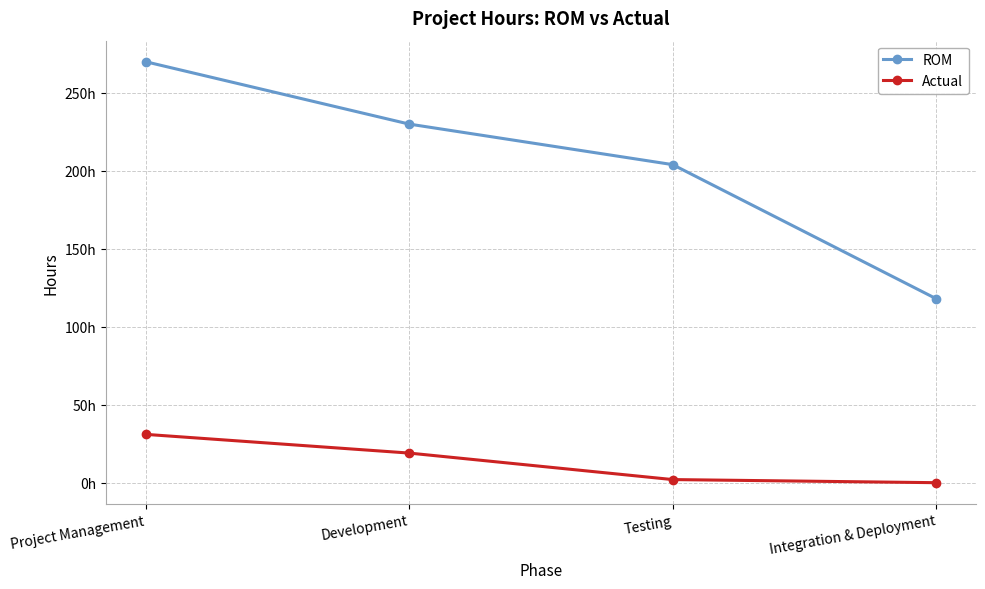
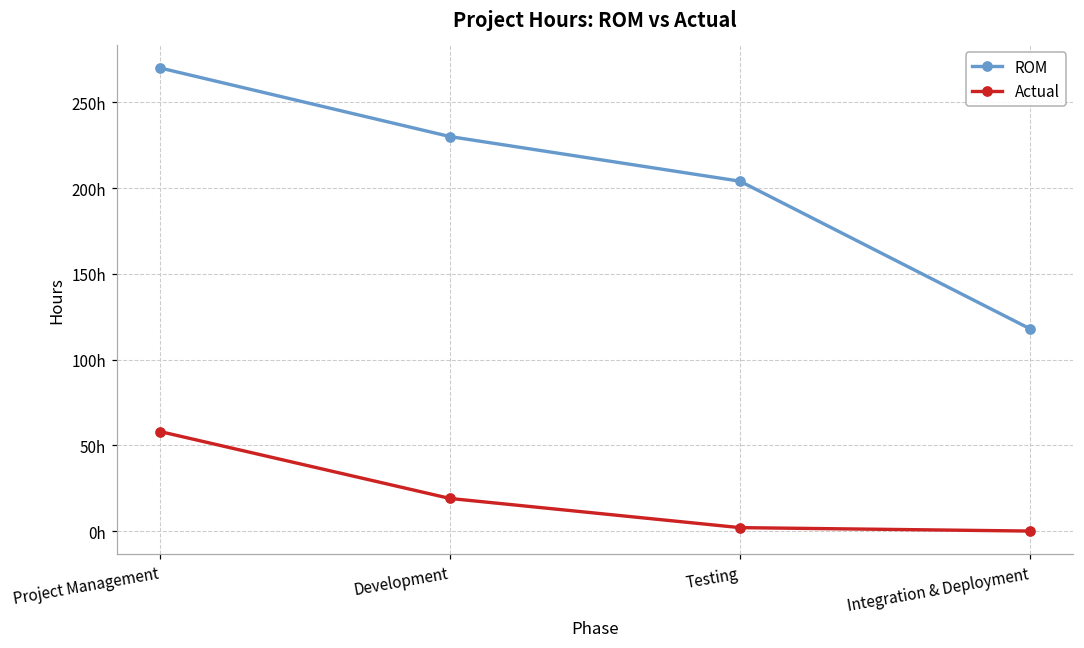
  {
    "ROM": {
      "Project Management": "270h",
      "Development": "230h",
      "Testing": "204h",
      "Integration & Deployment": "118h"
    },
    "Actual": {
-     "Project Management": "31h",
+     "Project Management": "58h",
      "Development": "19h",
      "Testing": "2h",
      "Integration & Deployment": "0h"
    }
  }
